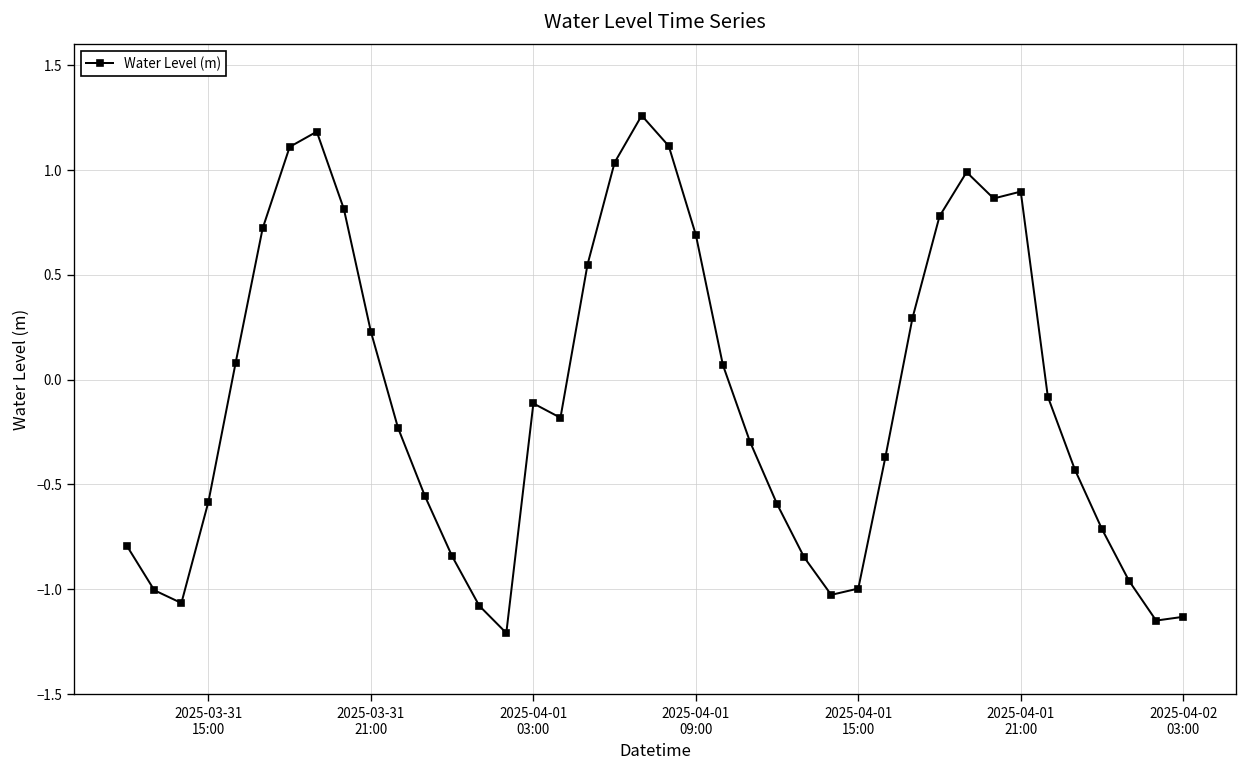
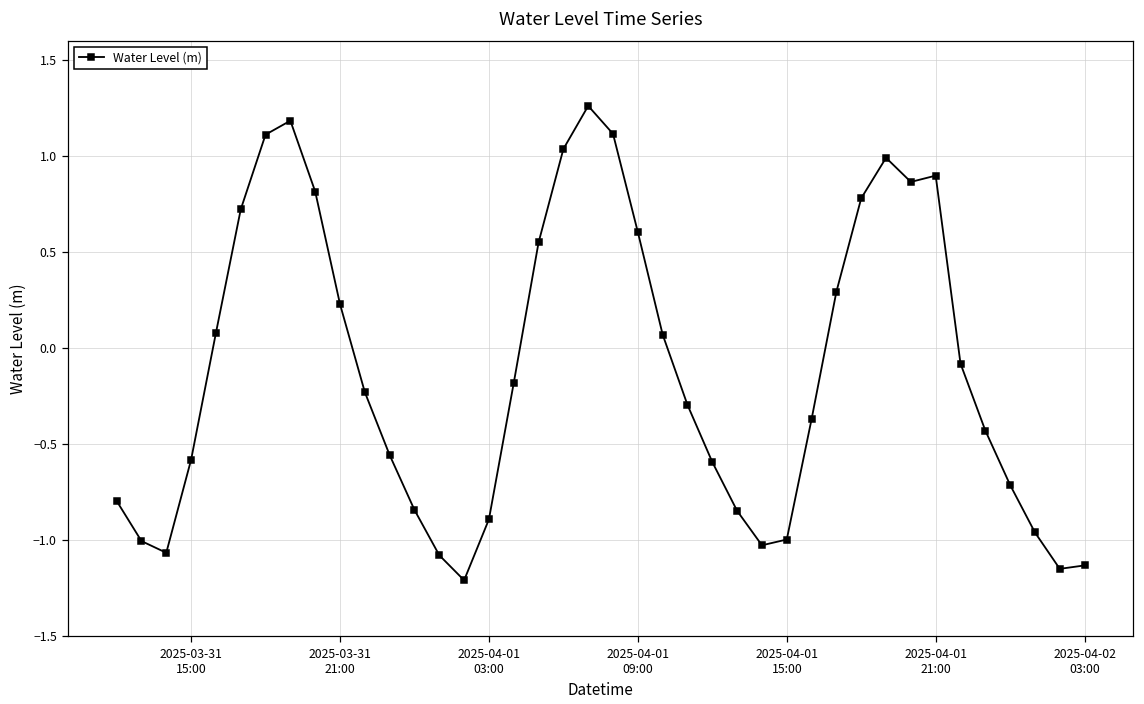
  {
    "2025-03-31 15:00": -0.58,
    "2025-03-31 21:00": 0.23,
-   "2025-04-01 03:00": -0.11,
-   "2025-04-01 09:00": 0.69,
+   "2025-04-01 03:00": -0.89,
+   "2025-04-01 09:00": 0.60,
    "2025-04-01 15:00": -1.00,
    "2025-04-01 21:00": 0.90,
    "2025-04-02 03:00": -1.13
  }
